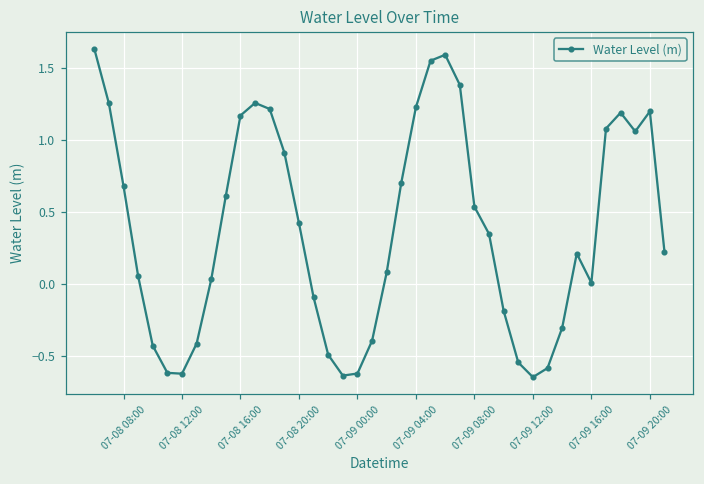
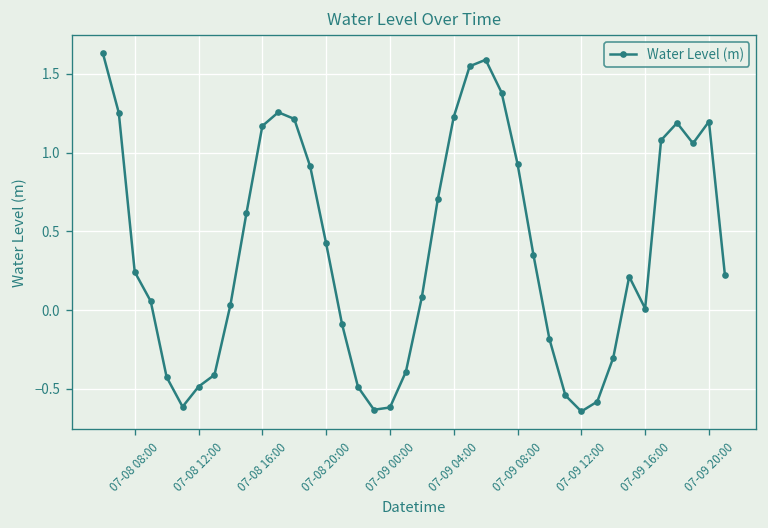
  {
-   "07-08 08:00": 0.68,
-   "07-08 12:00": -0.62,
+   "07-08 08:00": 0.24,
+   "07-08 12:00": -0.49,
    "07-08 16:00": 1.17,
    "07-08 20:00": 0.42,
    "07-09 00:00": -0.62,
    "07-09 04:00": 1.23,
-   "07-09 08:00": 0.54,
+   "07-09 08:00": 0.93,
    "07-09 12:00": -0.64,
    "07-09 16:00": 0.01,
    "07-09 20:00": 1.20
  }
